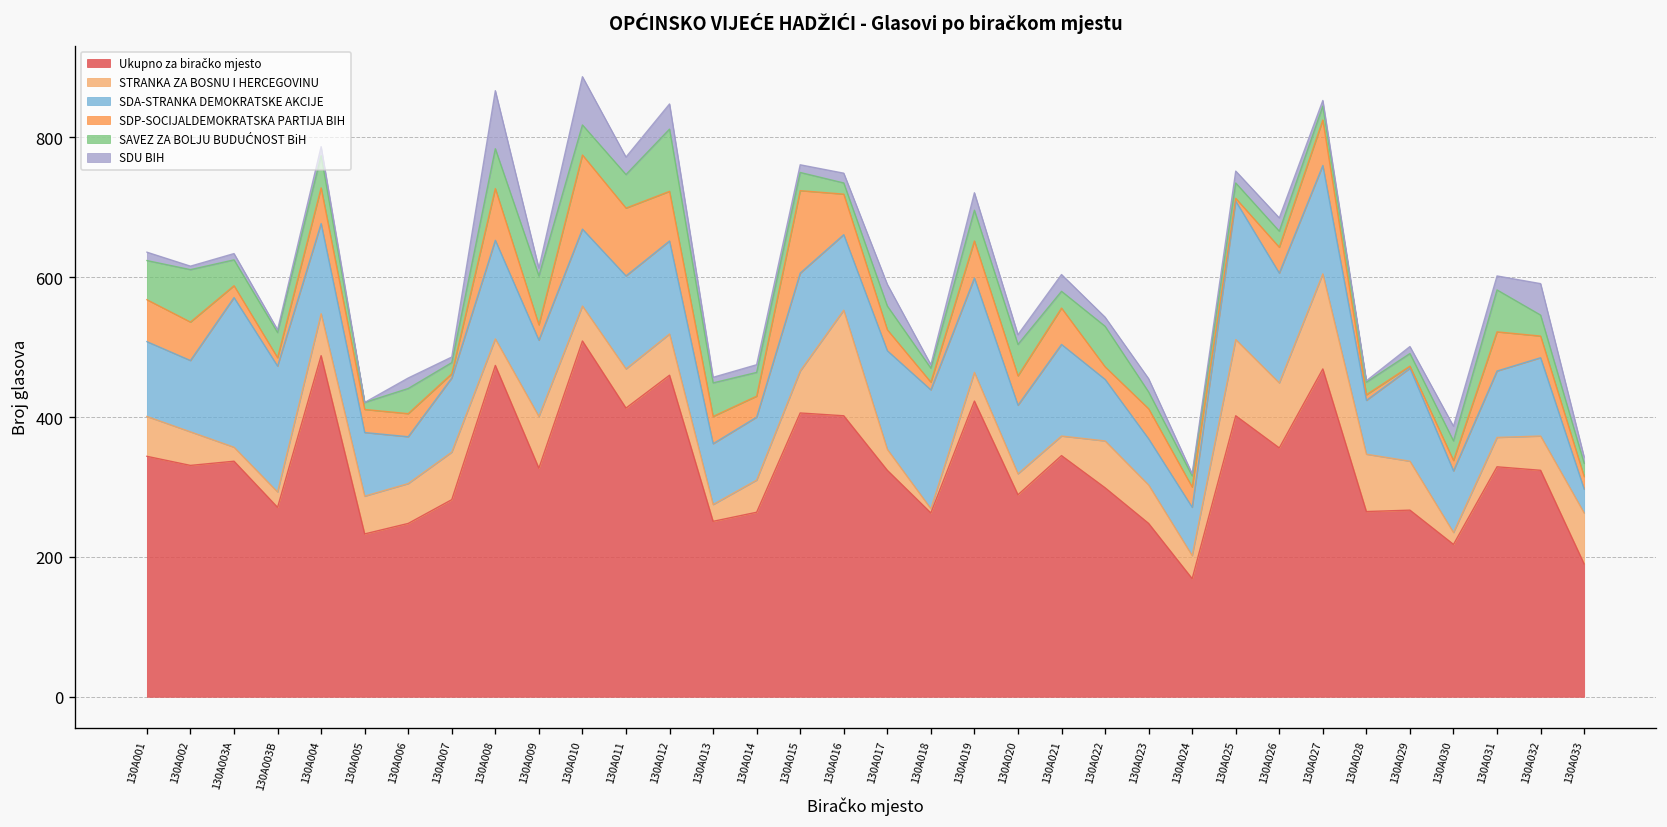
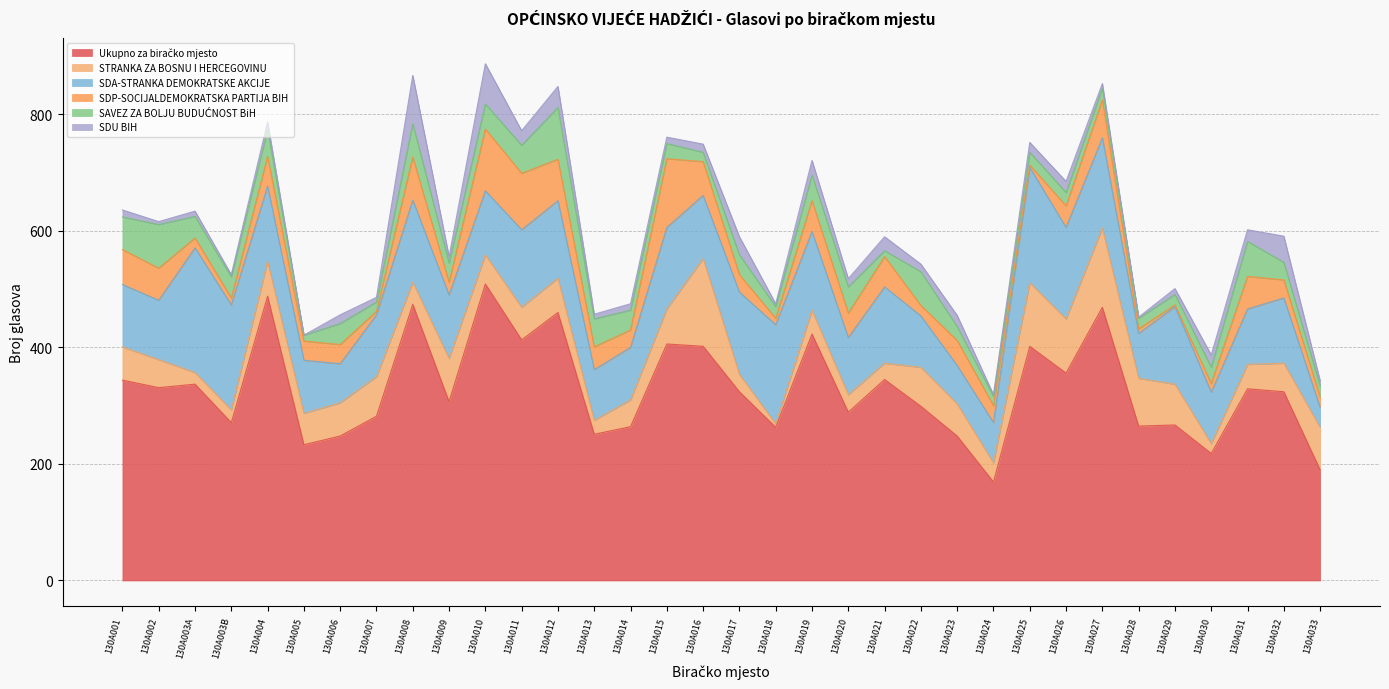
  {
    "Ukupno za biračko mjesto": {
      "130A001": 340,
      "130A002": 330,
      "130A003A": 340,
      "130A003B": 270,
      "130A004": 490,
      "130A005": 230,
      "130A006": 250,
      "130A007": 280,
      "130A008": 470,
-     "130A009": 330,
+     "130A009": 310,
      "130A010": 510,
      "130A011": 410,
      "130A012": 460,
      "130A013": 250,
      "130A014": 260,
      "130A015": 410,
      "130A016": 400,
      "130A017": 320,
      "130A018": 260,
      "130A019": 420,
      "130A020": 290,
      "130A021": 350,
      "130A022": 300,
      "130A023": 250,
      "130A024": 170,
      "130A025": 400,
      "130A026": 360,
      "130A027": 470,
      "130A028": 270,
      "130A029": 270,
      "130A030": 220,
      "130A031": 330,
      "130A032": 320,
      "130A033": 190
    },
    "SAVEZ ZA BOLJU BUDUĆNOST BiH": {
      "130A001": 60,
      "130A002": 80,
      "130A003A": 40,
      "130A006": 40,
      "130A007": 20,
      "130A008": 60,
-     "130A009": 70,
+     "130A009": 30,
      "130A010": 40,
      "130A011": 50,
      "130A012": 90,
      "130A013": 50,
      "130A014": 30,
      "130A015": 30,
      "130A016": 20,
      "130A017": 30,
      "130A018": 20,
      "130A019": 40,
      "130A020": 50,
-     "130A021": 20,
+     "130A021": 10,
      "130A022": 60,
      "130A023": 20,
      "130A025": 20,
      "130A026": 20,
      "130A027": 20,
      "130A029": 20,
      "130A030": 30,
      "130A031": 60,
      "130A032": 30,
      "130A033": 20
    }
  }
